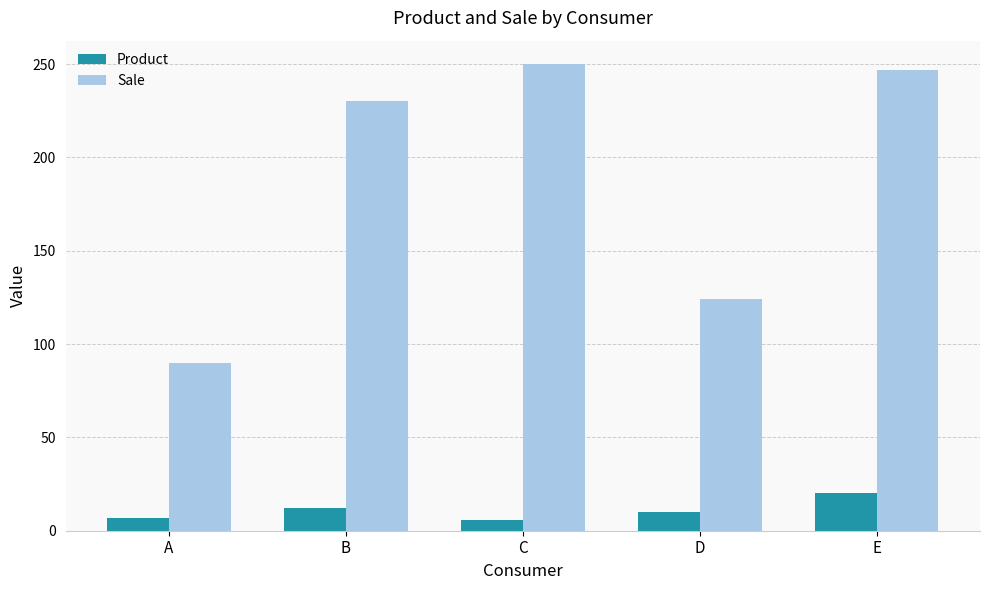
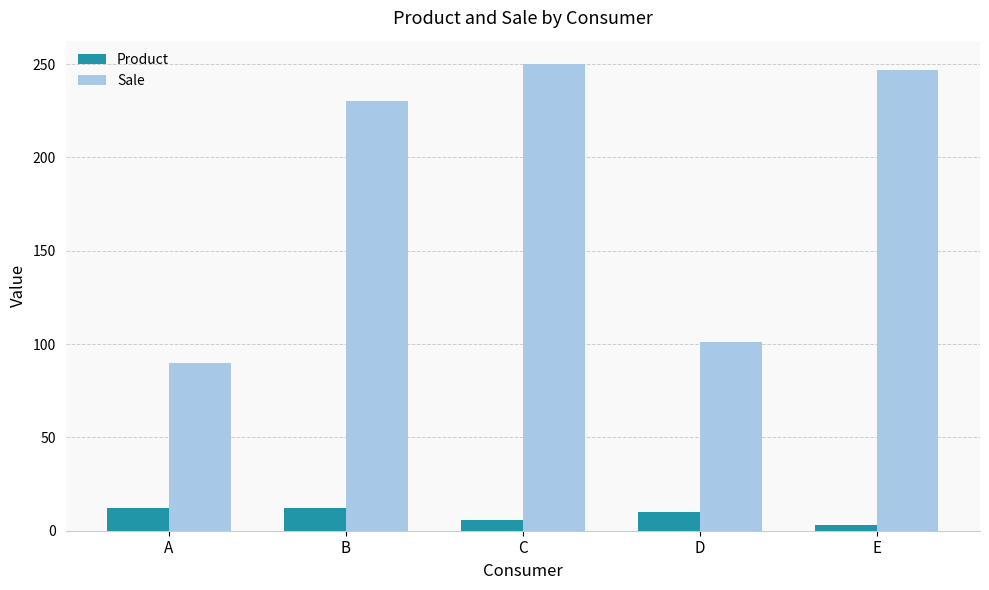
  {
    "Product": {
-     "A": 7,
+     "A": 12,
      "B": 12,
      "C": 6,
      "D": 10,
-     "E": 20
+     "E": 3
    },
    "Sale": {
      "A": 90,
      "B": 230,
      "C": 250,
-     "D": 124,
+     "D": 101,
      "E": 247
    }
  }
